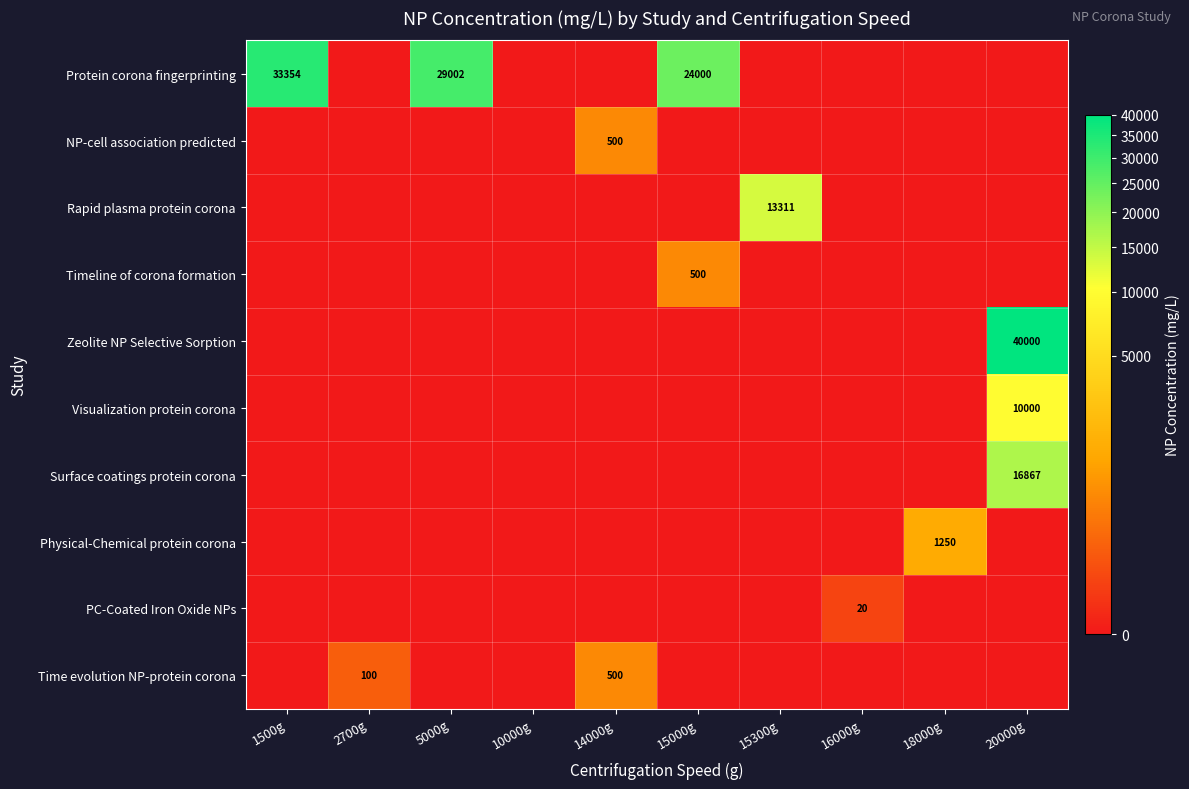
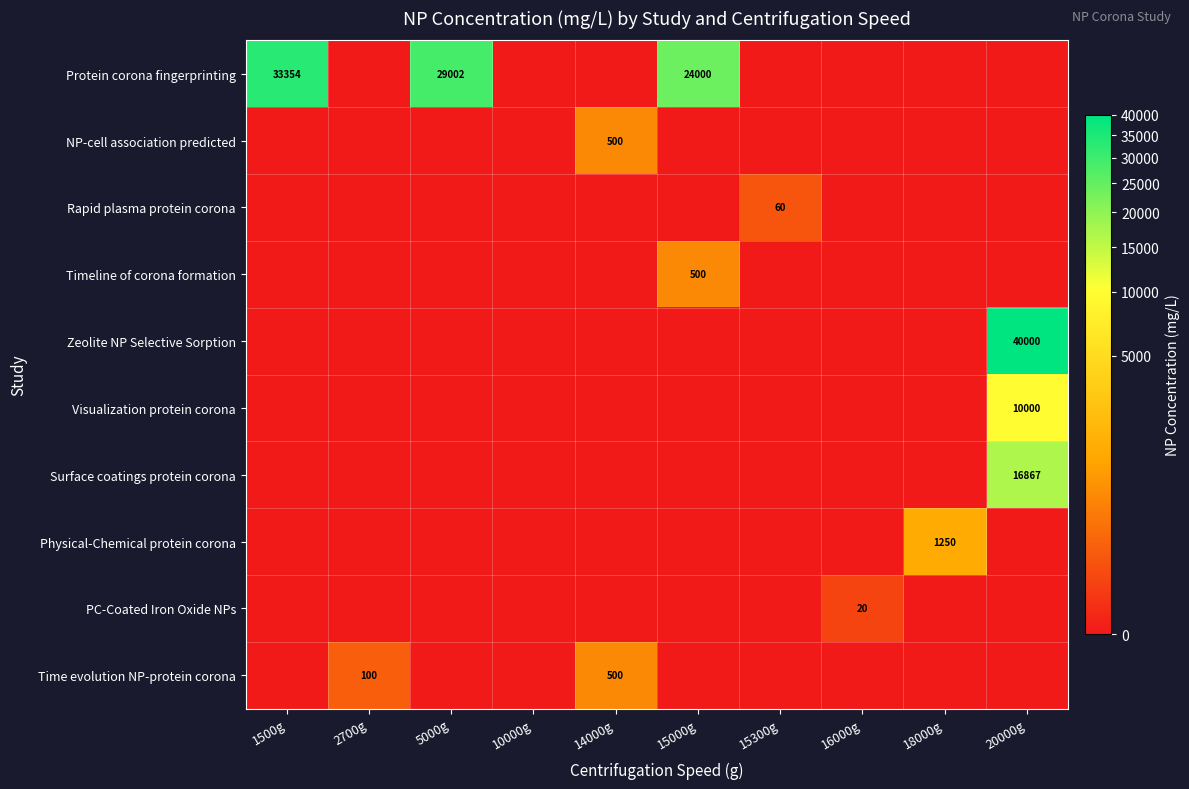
  {
    "Protein corona fingerprinting": {
      "1500g": 33354,
      "5000g": 29002,
      "15000g": 24000
    },
    "NP-cell association predicted": {
      "14000g": 500
    },
    "Rapid plasma protein corona": {
-     "15300g": 13311
+     "15300g": 60
    },
    "Timeline of corona formation": {
      "15000g": 500
    },
    "Zeolite NP Selective Sorption": {
      "20000g": 40000
    },
    "Visualization protein corona": {
      "20000g": 10000
    },
    "Surface coatings protein corona": {
      "20000g": 16867
    },
    "Physical-Chemical protein corona": {
      "18000g": 1250
    },
    "PC-Coated Iron Oxide NPs": {
      "16000g": 20
    },
    "Time evolution NP-protein corona": {
      "2700g": 100,
      "14000g": 500
    }
  }
